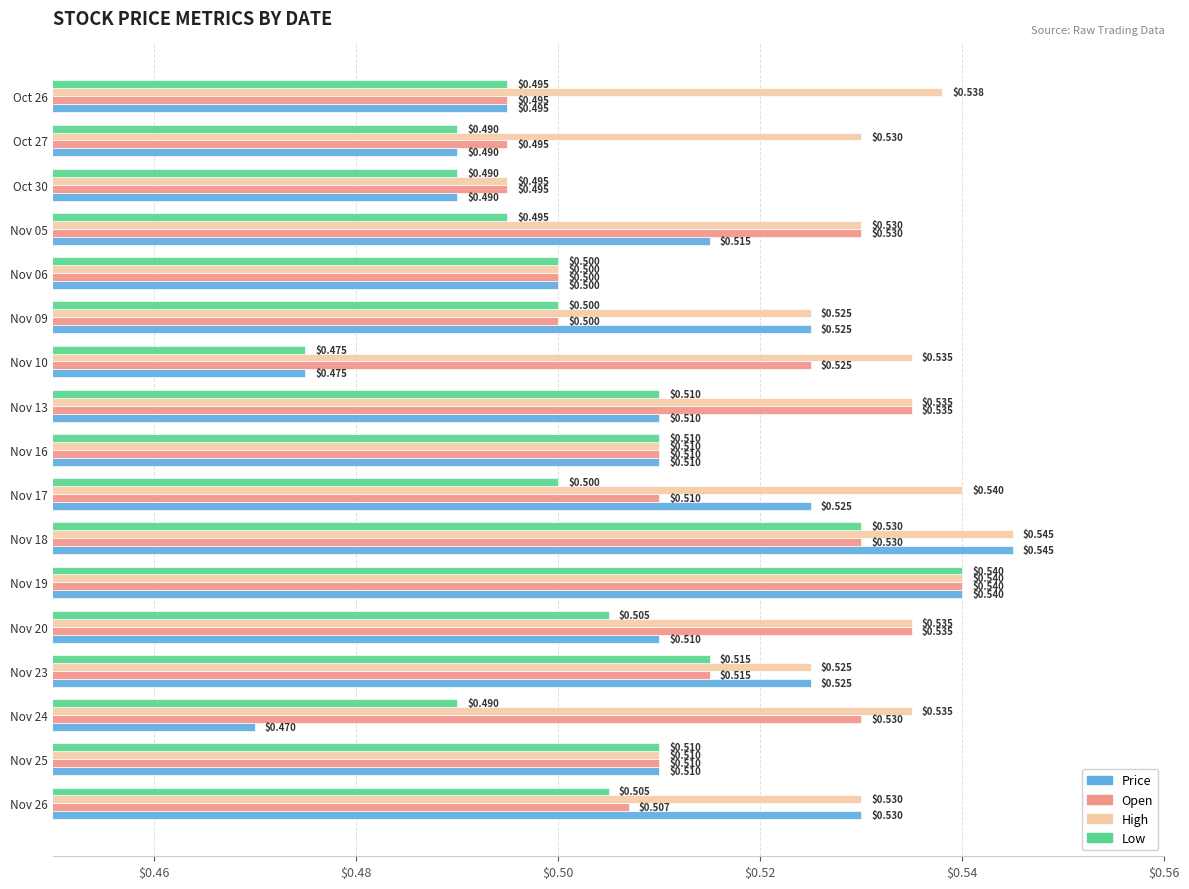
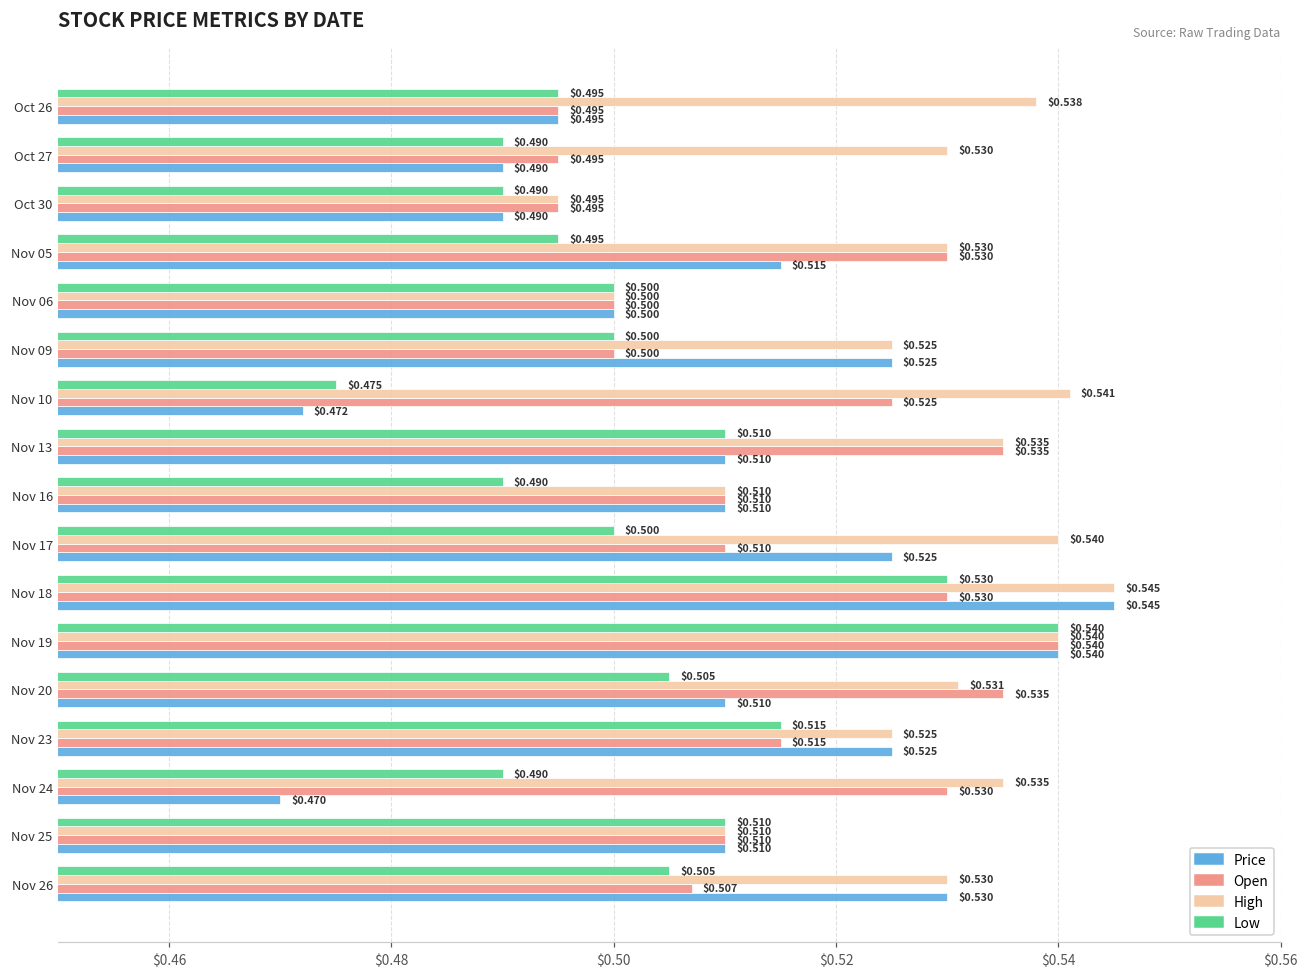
  {
    "Price": {
      "Oct 27": "$0.490",
      "Oct 30": "$0.490",
      "Nov 05": "$0.515",
      "Nov 09": "$0.525",
-     "Nov 10": "$0.475",
+     "Nov 10": "$0.472",
      "Nov 13": "$0.510",
      "Nov 17": "$0.525",
      "Nov 18": "$0.545",
      "Nov 20": "$0.510",
      "Nov 23": "$0.525",
      "Nov 24": "$0.470",
      "Nov 26": "$0.530"
    },
    "Open": {
      "Oct 27": "$0.495",
      "Nov 09": "$0.500",
      "Nov 10": "$0.525",
      "Nov 17": "$0.510",
      "Nov 18": "$0.530",
      "Nov 20": "$0.535",
      "Nov 23": "$0.515",
      "Nov 24": "$0.530",
      "Nov 26": "$0.507"
    },
    "High": {
      "Oct 26": "$0.538",
      "Oct 27": "$0.530",
      "Nov 09": "$0.525",
-     "Nov 10": "$0.535",
+     "Nov 10": "$0.541",
      "Nov 17": "$0.540",
      "Nov 18": "$0.545",
-     "Nov 20": "$0.535",
+     "Nov 20": "$0.531",
      "Nov 23": "$0.525",
      "Nov 24": "$0.535",
      "Nov 26": "$0.530"
    },
    "Low": {
      "Oct 26": "$0.495",
      "Oct 27": "$0.490",
      "Oct 30": "$0.490",
      "Nov 05": "$0.495",
      "Nov 09": "$0.500",
      "Nov 10": "$0.475",
      "Nov 13": "$0.510",
-     "Nov 16": "$0.510",
+     "Nov 16": "$0.490",
      "Nov 17": "$0.500",
      "Nov 18": "$0.530",
      "Nov 20": "$0.505",
      "Nov 23": "$0.515",
      "Nov 24": "$0.490",
      "Nov 26": "$0.505"
    }
  }
